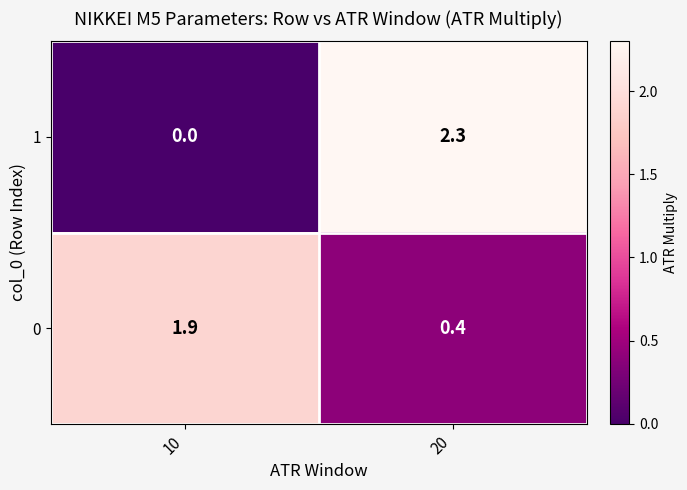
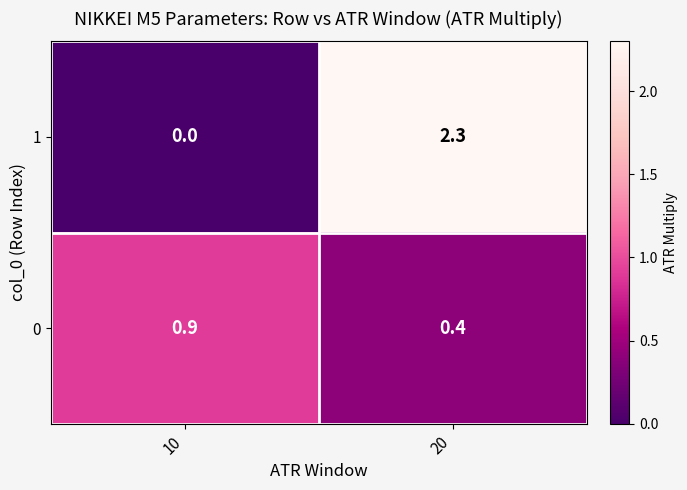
  {
    "1": {
      "10": 0.0,
      "20": 2.3
    },
    "0": {
-     "10": 1.9,
+     "10": 0.9,
      "20": 0.4
    }
  }
